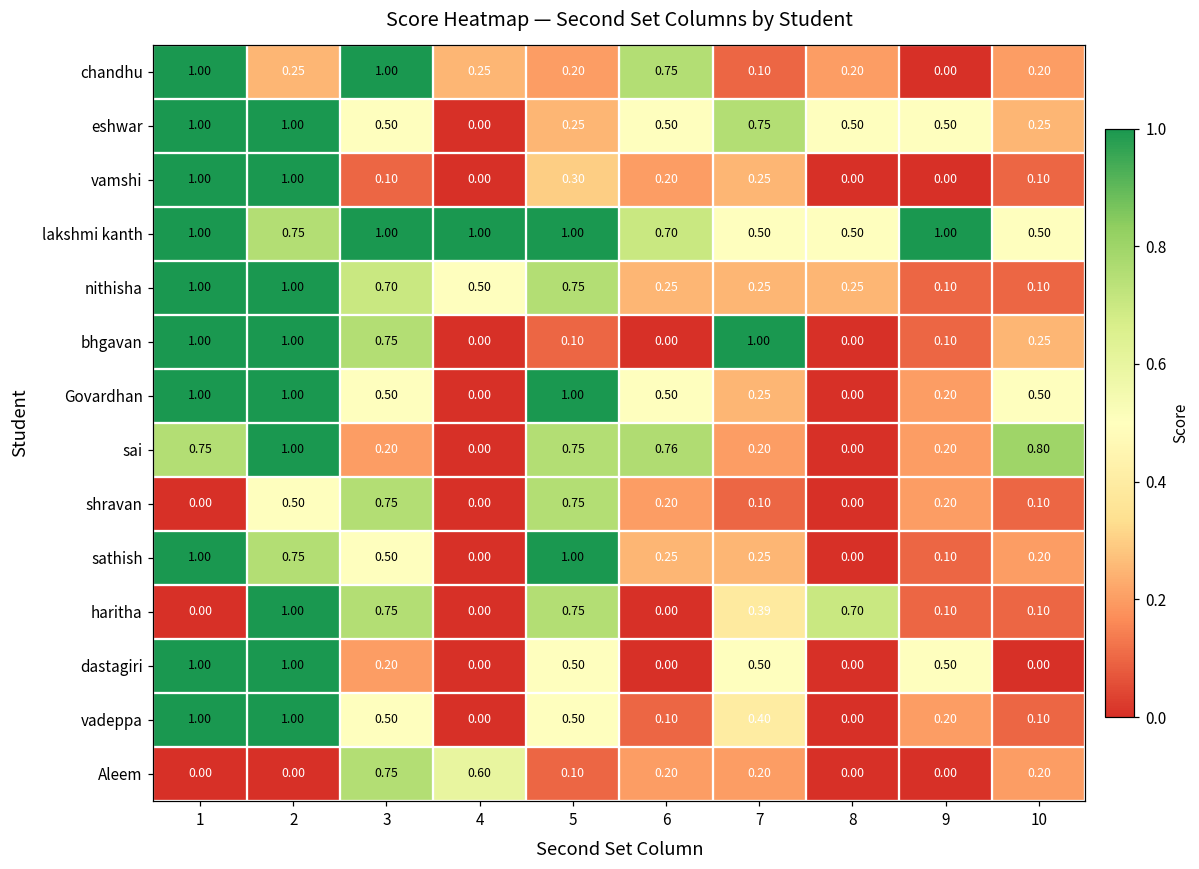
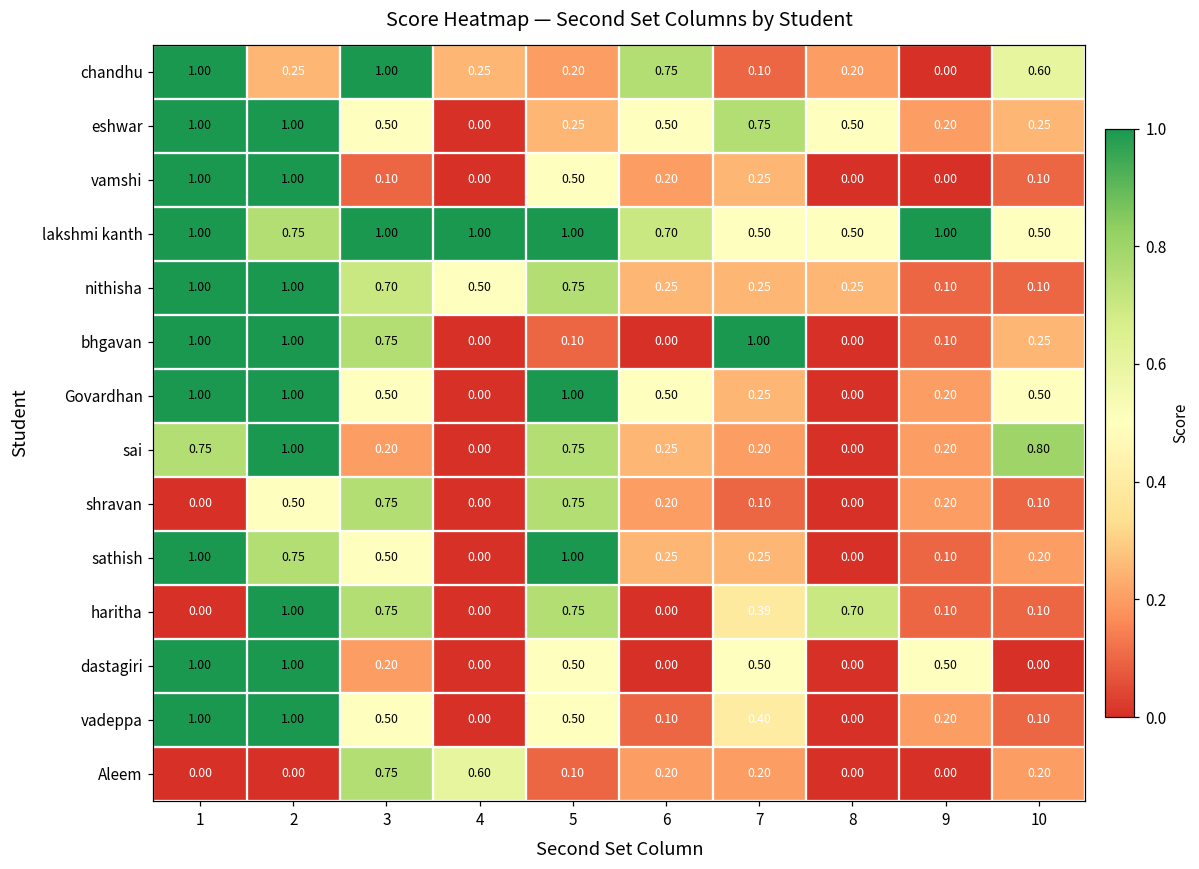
  {
    "chandhu": {
      "1": 1.00,
      "2": 0.25,
      "3": 1.00,
      "4": 0.25,
      "5": 0.20,
      "6": 0.75,
      "7": 0.10,
      "8": 0.20,
      "9": 0.00,
-     "10": 0.20
+     "10": 0.60
    },
    "eshwar": {
      "1": 1.00,
      "2": 1.00,
      "3": 0.50,
      "4": 0.00,
      "5": 0.25,
      "6": 0.50,
      "7": 0.75,
      "8": 0.50,
-     "9": 0.50,
+     "9": 0.20,
      "10": 0.25
    },
    "vamshi": {
      "1": 1.00,
      "2": 1.00,
      "3": 0.10,
      "4": 0.00,
-     "5": 0.30,
+     "5": 0.50,
      "6": 0.20,
      "7": 0.25,
      "8": 0.00,
      "9": 0.00,
      "10": 0.10
    },
    "lakshmi kanth": {
      "1": 1.00,
      "2": 0.75,
      "3": 1.00,
      "4": 1.00,
      "5": 1.00,
      "6": 0.70,
      "7": 0.50,
      "8": 0.50,
      "9": 1.00,
      "10": 0.50
    },
    "nithisha": {
      "1": 1.00,
      "2": 1.00,
      "3": 0.70,
      "4": 0.50,
      "5": 0.75,
      "6": 0.25,
      "7": 0.25,
      "8": 0.25,
      "9": 0.10,
      "10": 0.10
    },
    "bhgavan": {
      "1": 1.00,
      "2": 1.00,
      "3": 0.75,
      "4": 0.00,
      "5": 0.10,
      "6": 0.00,
      "7": 1.00,
      "8": 0.00,
      "9": 0.10,
      "10": 0.25
    },
    "Govardhan": {
      "1": 1.00,
      "2": 1.00,
      "3": 0.50,
      "4": 0.00,
      "5": 1.00,
      "6": 0.50,
      "7": 0.25,
      "8": 0.00,
      "9": 0.20,
      "10": 0.50
    },
    "sai": {
      "1": 0.75,
      "2": 1.00,
      "3": 0.20,
      "4": 0.00,
      "5": 0.75,
-     "6": 0.76,
+     "6": 0.25,
      "7": 0.20,
      "8": 0.00,
      "9": 0.20,
      "10": 0.80
    },
    "shravan": {
      "1": 0.00,
      "2": 0.50,
      "3": 0.75,
      "4": 0.00,
      "5": 0.75,
      "6": 0.20,
      "7": 0.10,
      "8": 0.00,
      "9": 0.20,
      "10": 0.10
    },
    "sathish": {
      "1": 1.00,
      "2": 0.75,
      "3": 0.50,
      "4": 0.00,
      "5": 1.00,
      "6": 0.25,
      "7": 0.25,
      "8": 0.00,
      "9": 0.10,
      "10": 0.20
    },
    "haritha": {
      "1": 0.00,
      "2": 1.00,
      "3": 0.75,
      "4": 0.00,
      "5": 0.75,
      "6": 0.00,
      "7": 0.39,
      "8": 0.70,
      "9": 0.10,
      "10": 0.10
    },
    "dastagiri": {
      "1": 1.00,
      "2": 1.00,
      "3": 0.20,
      "4": 0.00,
      "5": 0.50,
      "6": 0.00,
      "7": 0.50,
      "8": 0.00,
      "9": 0.50,
      "10": 0.00
    },
    "vadeppa": {
      "1": 1.00,
      "2": 1.00,
      "3": 0.50,
      "4": 0.00,
      "5": 0.50,
      "6": 0.10,
      "7": 0.40,
      "8": 0.00,
      "9": 0.20,
      "10": 0.10
    },
    "Aleem": {
      "1": 0.00,
      "2": 0.00,
      "3": 0.75,
      "4": 0.60,
      "5": 0.10,
      "6": 0.20,
      "7": 0.20,
      "8": 0.00,
      "9": 0.00,
      "10": 0.20
    }
  }
